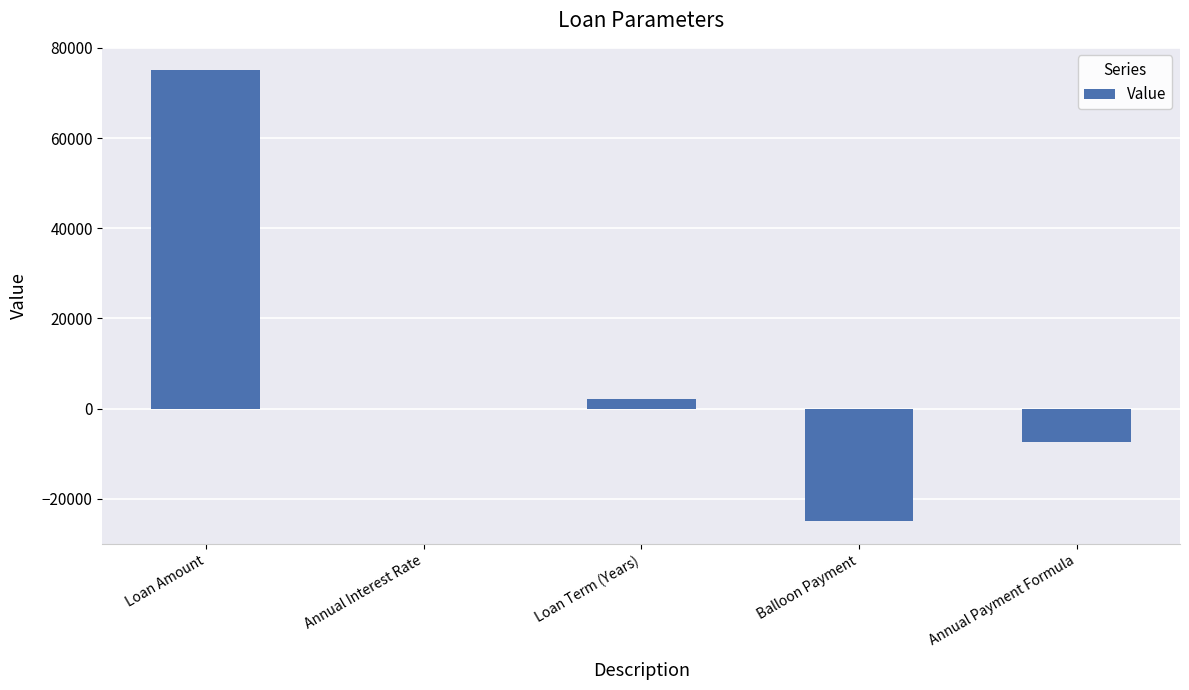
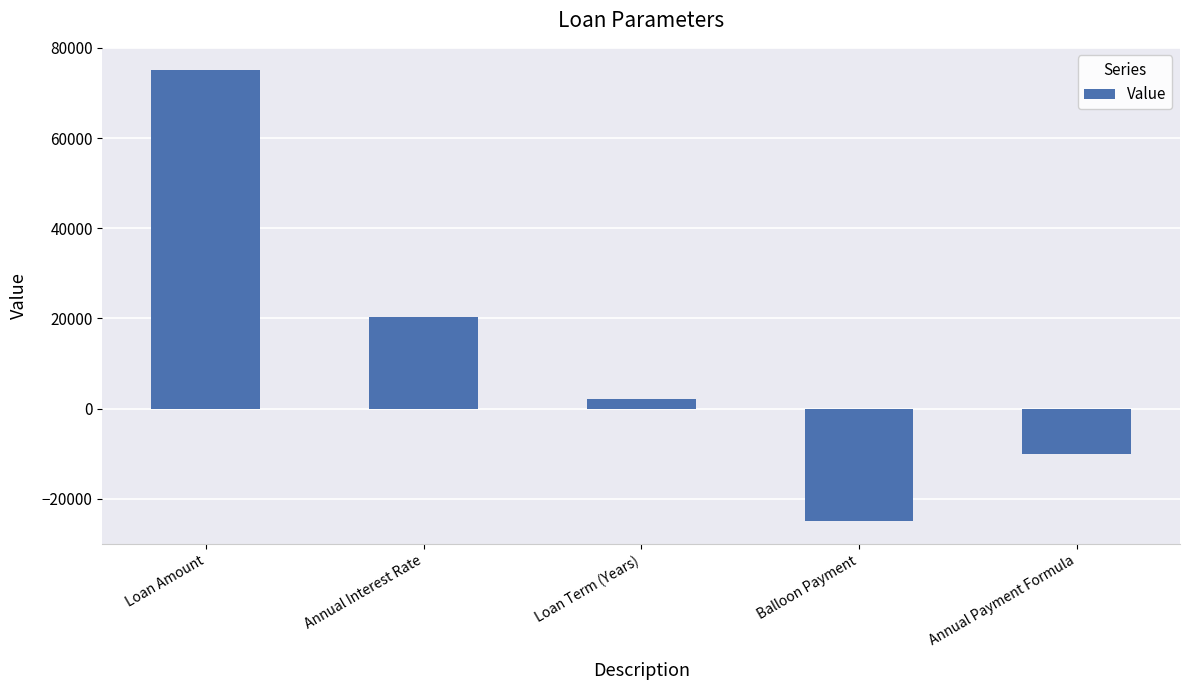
  {
    "Loan Amount": 75000,
-   "Annual Interest Rate": 0,
+   "Annual Interest Rate": 20000,
    "Loan Term (Years)": 2000,
    "Balloon Payment": -25000,
-   "Annual Payment Formula": -7000
+   "Annual Payment Formula": -10000
  }
